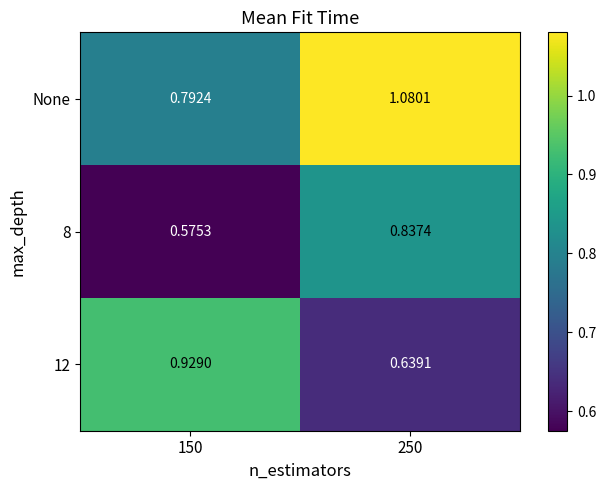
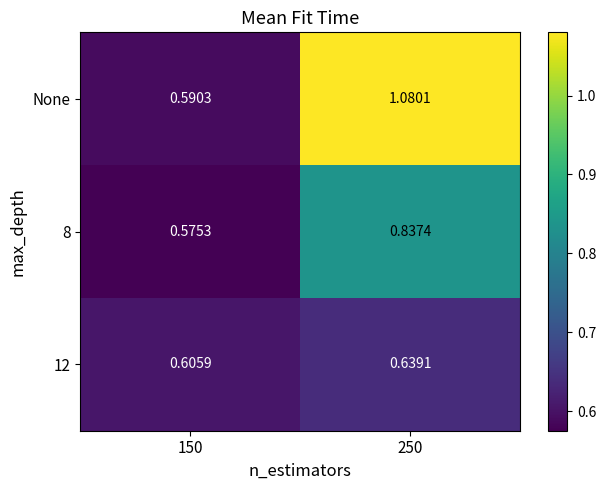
  {
    "None": {
-     "150": 0.7924,
+     "150": 0.5903,
      "250": 1.0801
    },
    "8": {
      "150": 0.5753,
      "250": 0.8374
    },
    "12": {
-     "150": 0.9290,
+     "150": 0.6059,
      "250": 0.6391
    }
  }
